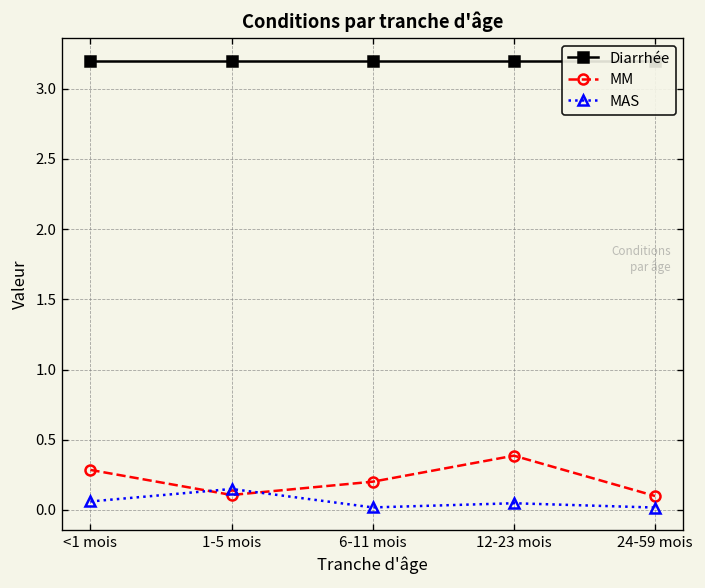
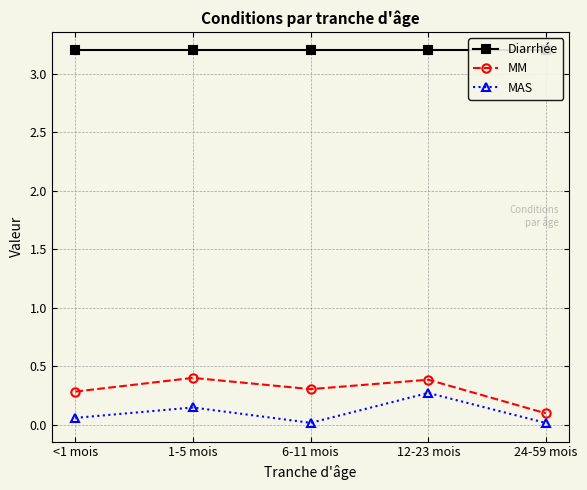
  {
    "Diarrhée": {
      "<1 mois": 3.20,
      "1-5 mois": 3.20,
      "6-11 mois": 3.20,
      "12-23 mois": 3.20
    },
    "MM": {
      "<1 mois": 0.29,
-     "1-5 mois": 0.11,
-     "6-11 mois": 0.20,
+     "1-5 mois": 0.40,
+     "6-11 mois": 0.31,
      "12-23 mois": 0.39,
      "24-59 mois": 0.10
    },
    "MAS": {
      "<1 mois": 0.06,
      "1-5 mois": 0.15,
      "6-11 mois": 0.02,
-     "12-23 mois": 0.05,
+     "12-23 mois": 0.27,
      "24-59 mois": 0.02
    }
  }
